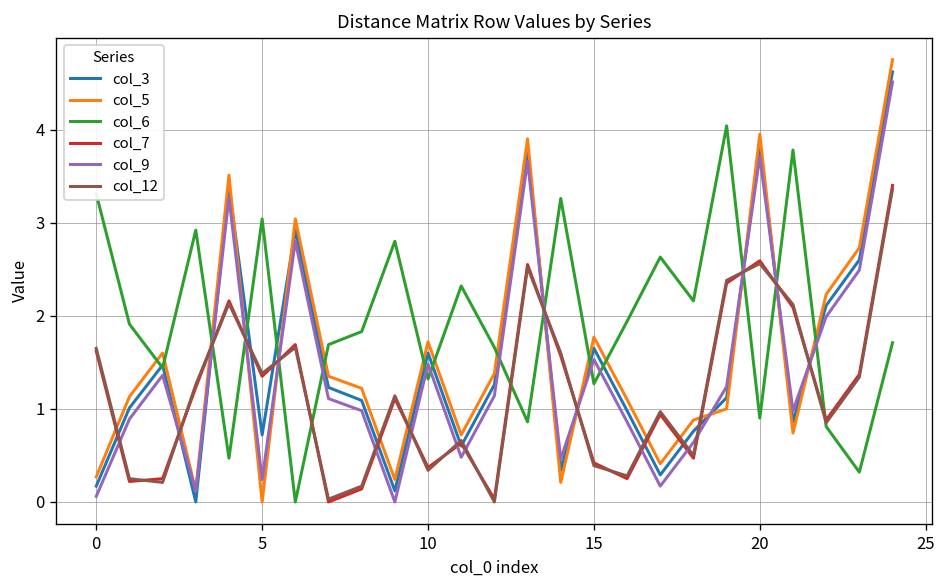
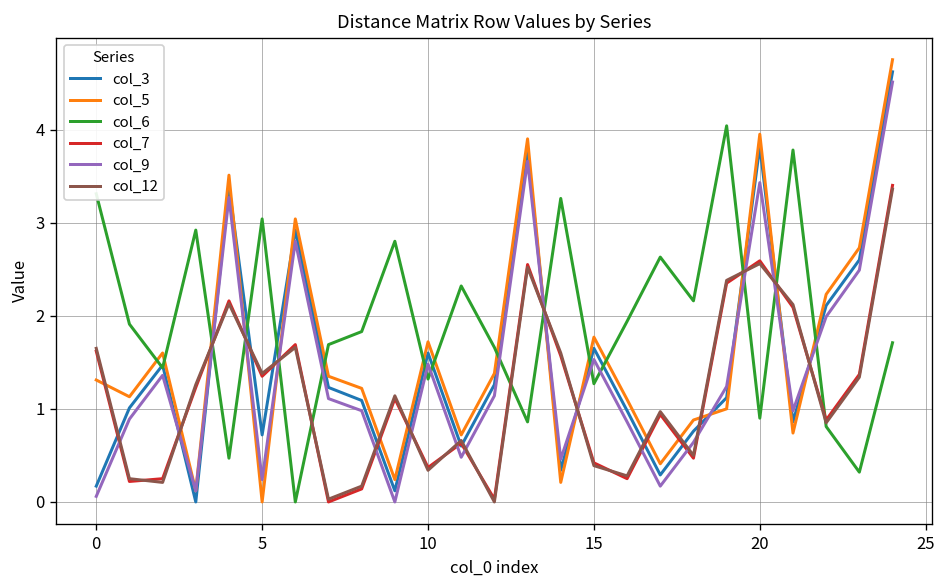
  {
    "col_3": {
      "0": 0.2,
      "5": 0.7,
      "10": 1.6,
      "15": 1.7,
      "20": 3.8
    },
    "col_5": {
-     "0": 0.3,
+     "0": 1.3,
      "5": 0.0,
      "10": 1.7,
      "15": 1.8,
      "20": 4.0
    },
    "col_6": {
      "5": 3.0,
      "10": 1.3,
      "15": 1.3,
      "20": 0.9
    },
    "col_9": {
      "0": 0.1,
      "5": 0.2,
      "10": 1.5,
      "15": 1.5,
-     "20": 3.7
+     "20": 3.4
    }
  }
